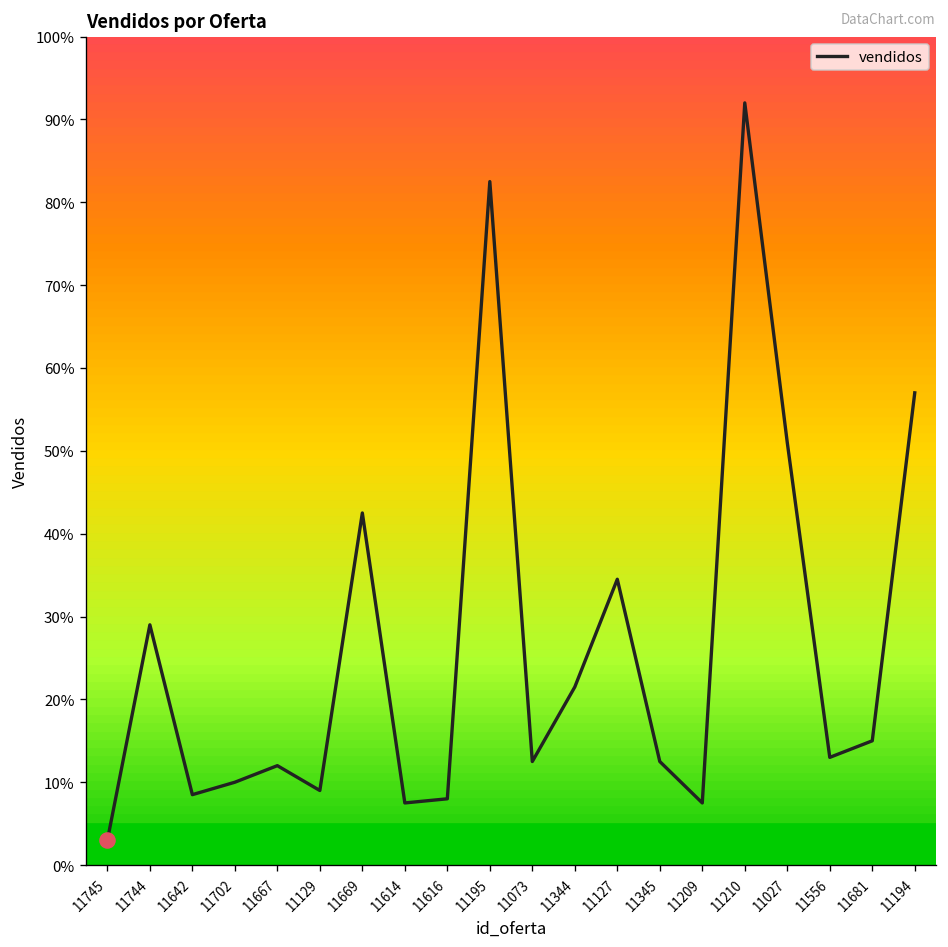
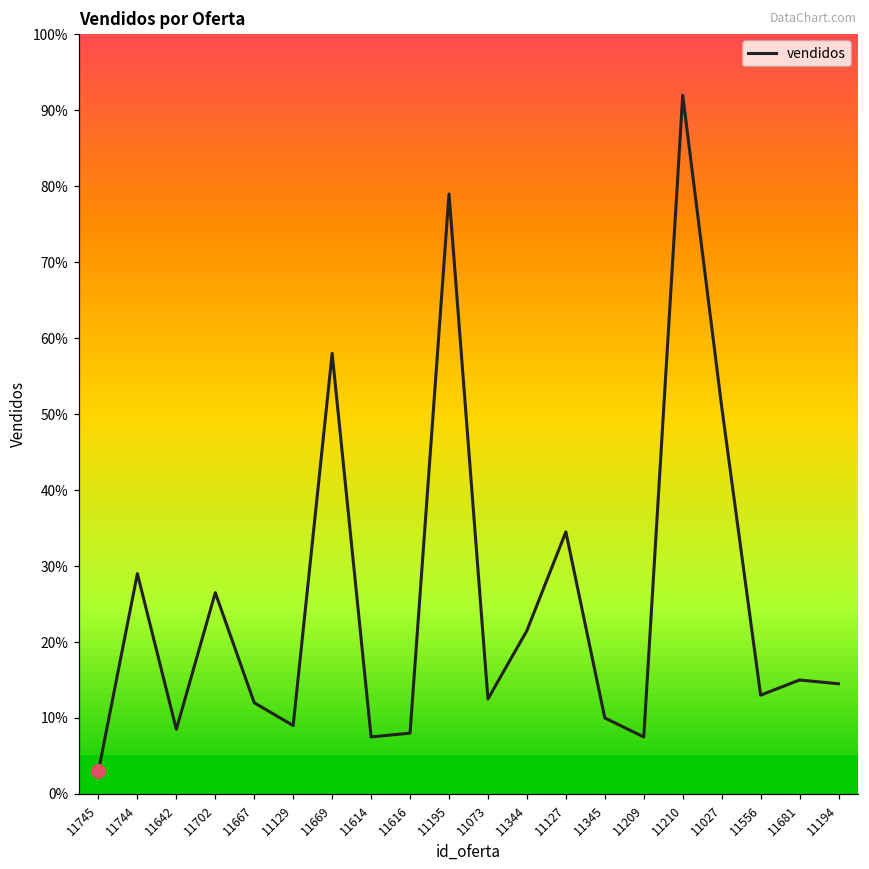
  {
    "vendidos": {
      "11744": "29%",
      "11642": "9%",
-     "11702": "10%",
+     "11702": "27%",
      "11667": "12%",
      "11129": "9%",
-     "11669": "43%",
+     "11669": "58%",
      "11614": "8%",
      "11616": "8%",
-     "11195": "83%",
+     "11195": "79%",
      "11073": "13%",
      "11344": "22%",
      "11127": "35%",
-     "11345": "13%",
+     "11345": "10%",
      "11209": "8%",
      "11210": "92%",
      "11027": "51%",
      "11556": "13%",
      "11681": "15%",
-     "11194": "57%"
+     "11194": "15%"
    }
  }
